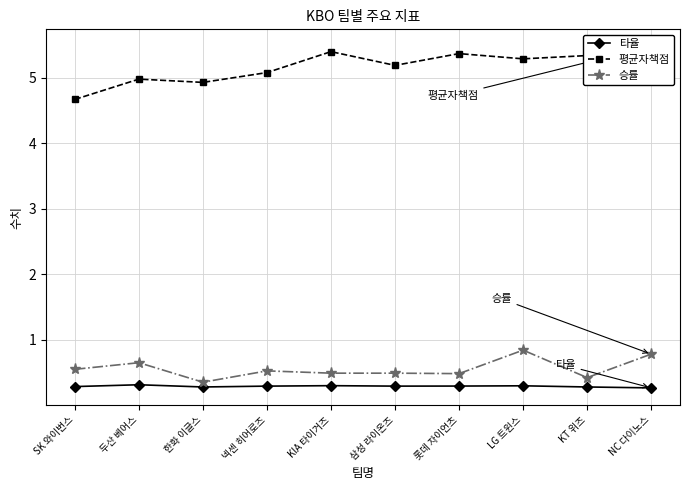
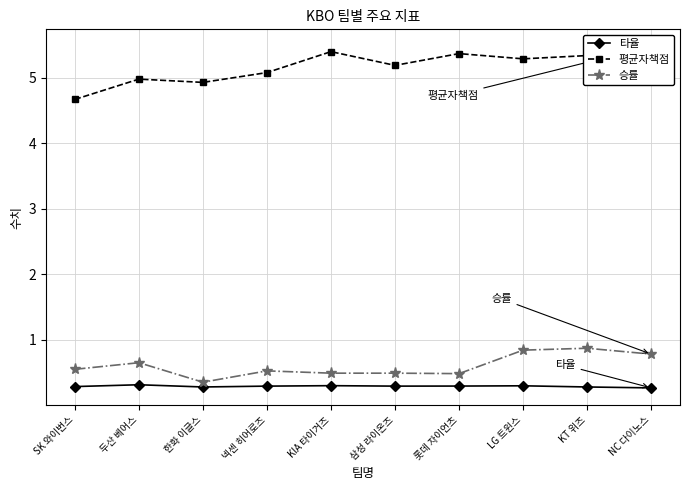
  {
    "승률": {
      "SK 와이번스": 0.5,
      "두산 베어스": 0.6,
      "한화 이글스": 0.3,
      "넥센 히어로즈": 0.5,
      "KIA 타이거즈": 0.5,
      "삼성 라이온즈": 0.5,
      "롯데 자이언츠": 0.5,
      "LG 트윈스": 0.8,
-     "KT 위즈": 0.4,
+     "KT 위즈": 0.9,
      "NC 다이노스": 0.8
    }
  }
